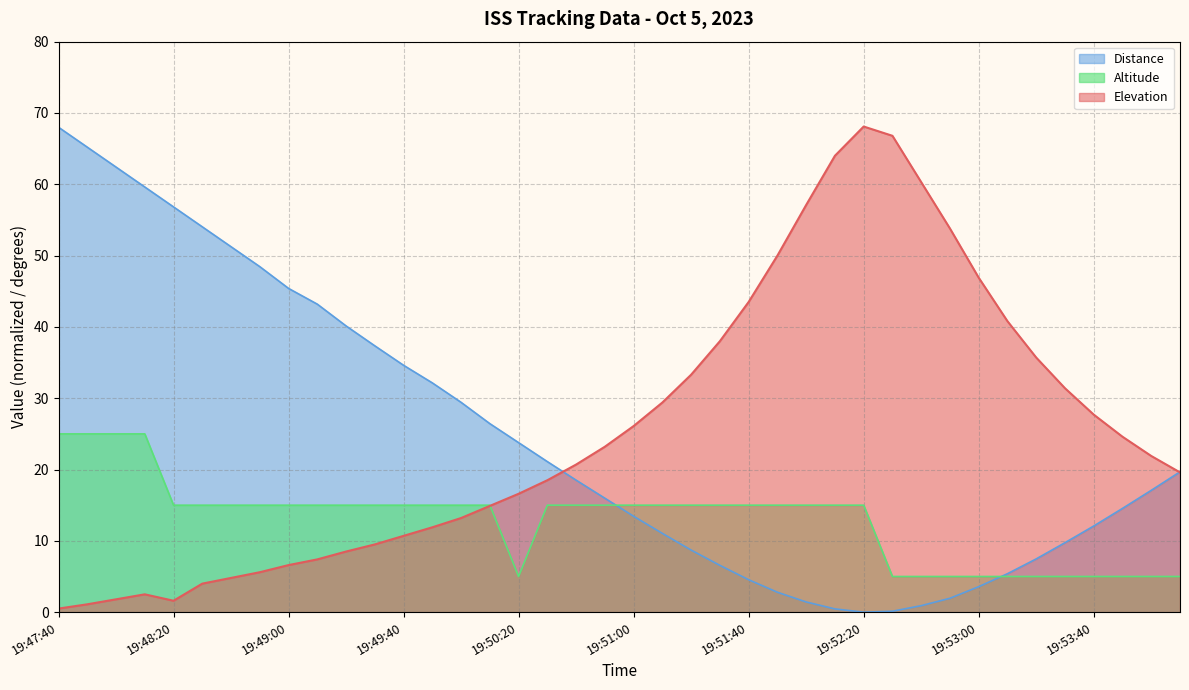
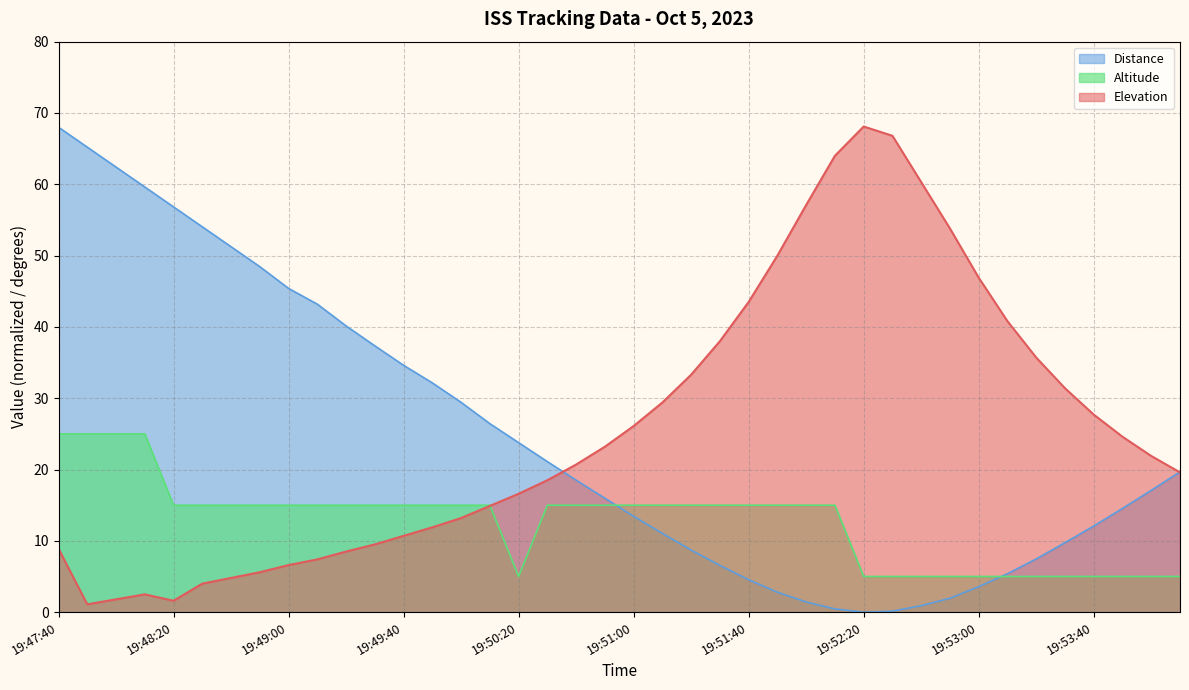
  {
    "Distance": {
      "19:47:40": 68,
      "19:48:20": 57,
      "19:49:00": 45,
      "19:49:40": 35,
      "19:50:20": 24,
      "19:51:00": 13,
      "19:51:40": 5,
      "19:52:20": 0,
      "19:53:00": 4,
      "19:53:40": 12
    },
    "Altitude": {
      "19:47:40": 25,
      "19:48:20": 15,
      "19:49:00": 15,
      "19:49:40": 15,
      "19:50:20": 5,
      "19:51:00": 15,
      "19:51:40": 15,
-     "19:52:20": 15,
+     "19:52:20": 5,
      "19:53:00": 5,
      "19:53:40": 5
    },
    "Elevation": {
-     "19:47:40": 1,
+     "19:47:40": 9,
      "19:48:20": 2,
      "19:49:00": 7,
      "19:49:40": 11,
      "19:50:20": 17,
      "19:51:00": 26,
      "19:51:40": 44,
      "19:52:20": 68,
      "19:53:00": 47,
      "19:53:40": 28
    }
  }
